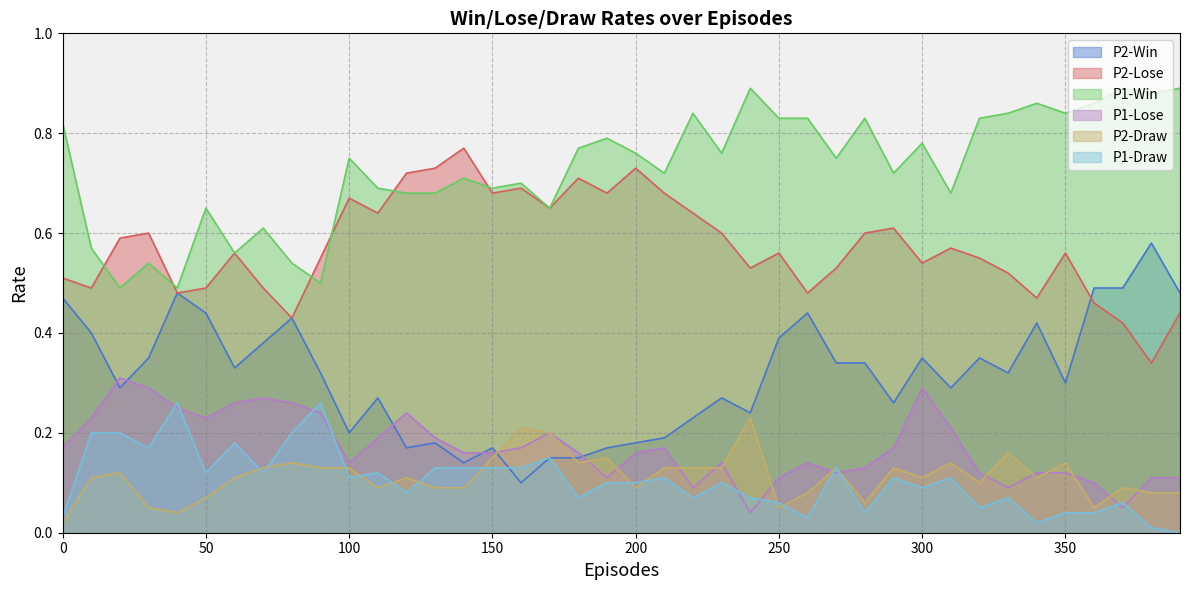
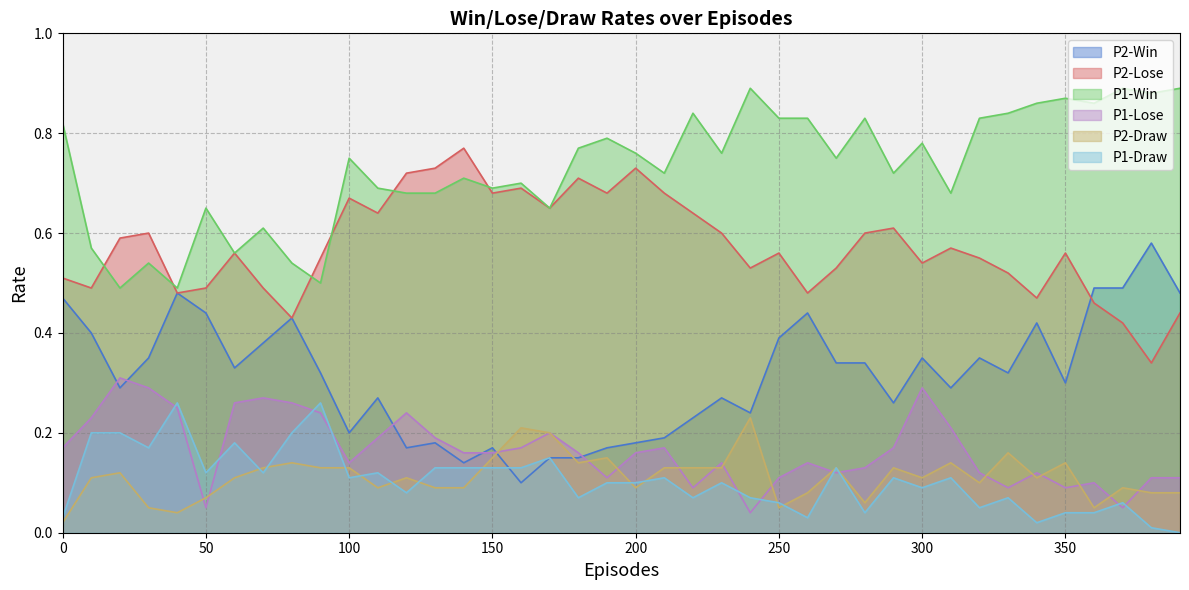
  {
    "P1-Win": {
      "0": 0.82,
      "50": 0.65,
      "100": 0.75,
      "150": 0.69,
      "200": 0.76,
      "250": 0.83,
      "300": 0.78,
-     "350": 0.84
+     "350": 0.87
    },
    "P1-Lose": {
      "0": 0.17,
-     "50": 0.23,
+     "50": 0.05,
      "100": 0.14,
      "150": 0.16,
      "200": 0.16,
      "250": 0.11,
      "300": 0.29,
-     "350": 0.12
+     "350": 0.09
    }
  }
